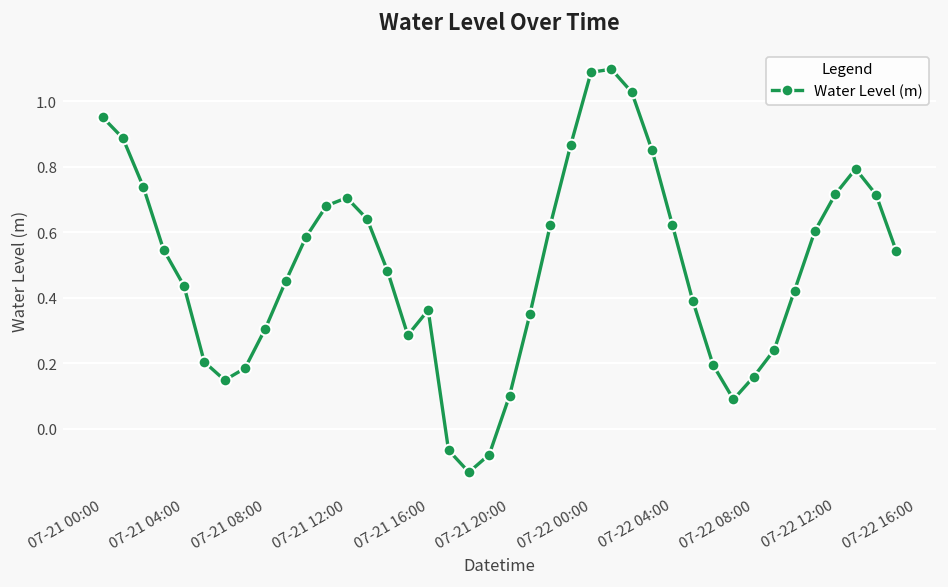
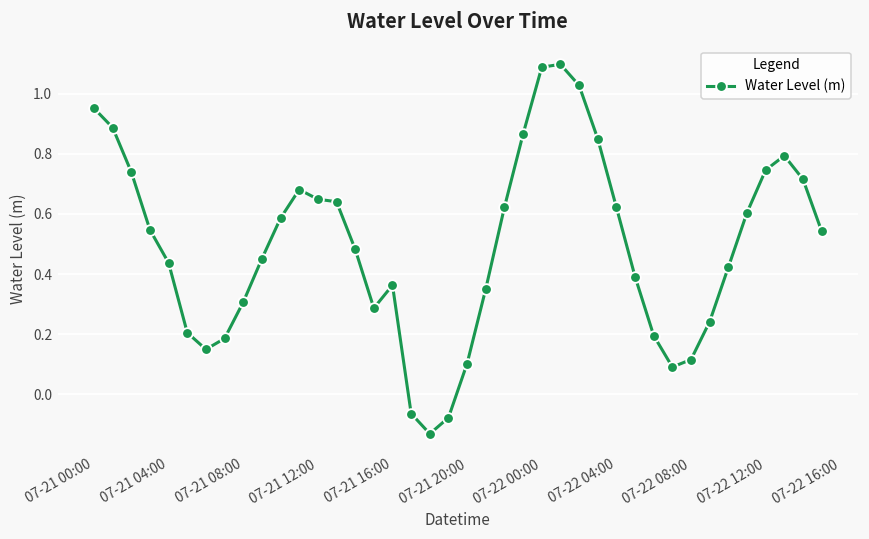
  {
    "07-21 00:00": 0.95,
    "07-21 04:00": 0.44,
    "07-21 08:00": 0.31,
-   "07-21 12:00": 0.71,
+   "07-21 12:00": 0.65,
    "07-21 16:00": 0.36,
    "07-21 20:00": 0.10,
    "07-22 00:00": 1.09,
    "07-22 04:00": 0.62,
-   "07-22 08:00": 0.16,
-   "07-22 12:00": 0.72
+   "07-22 08:00": 0.12,
+   "07-22 12:00": 0.75
  }
